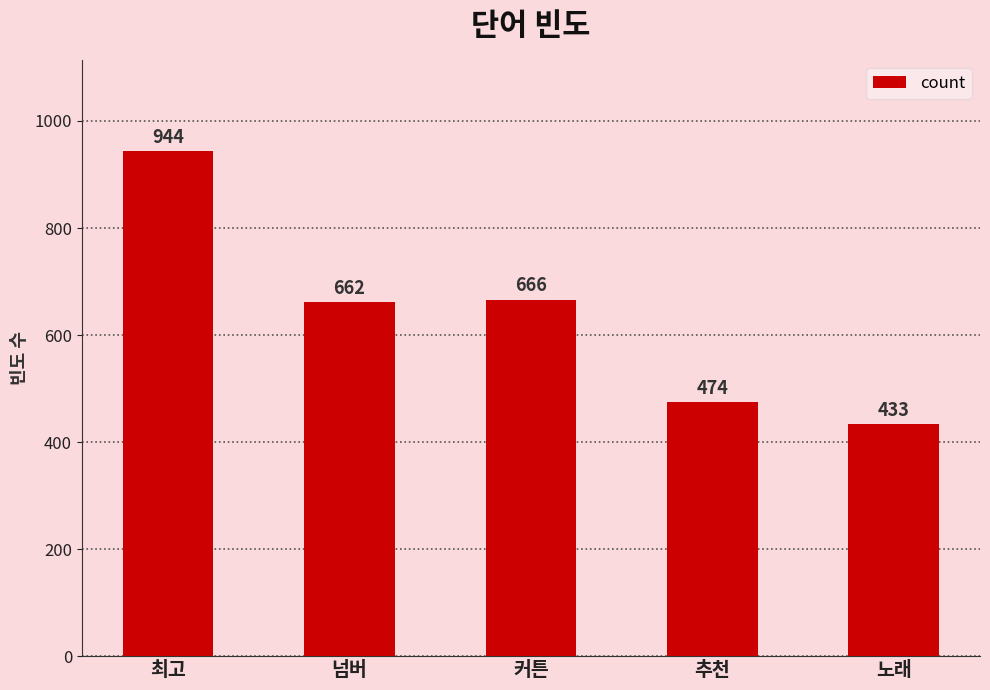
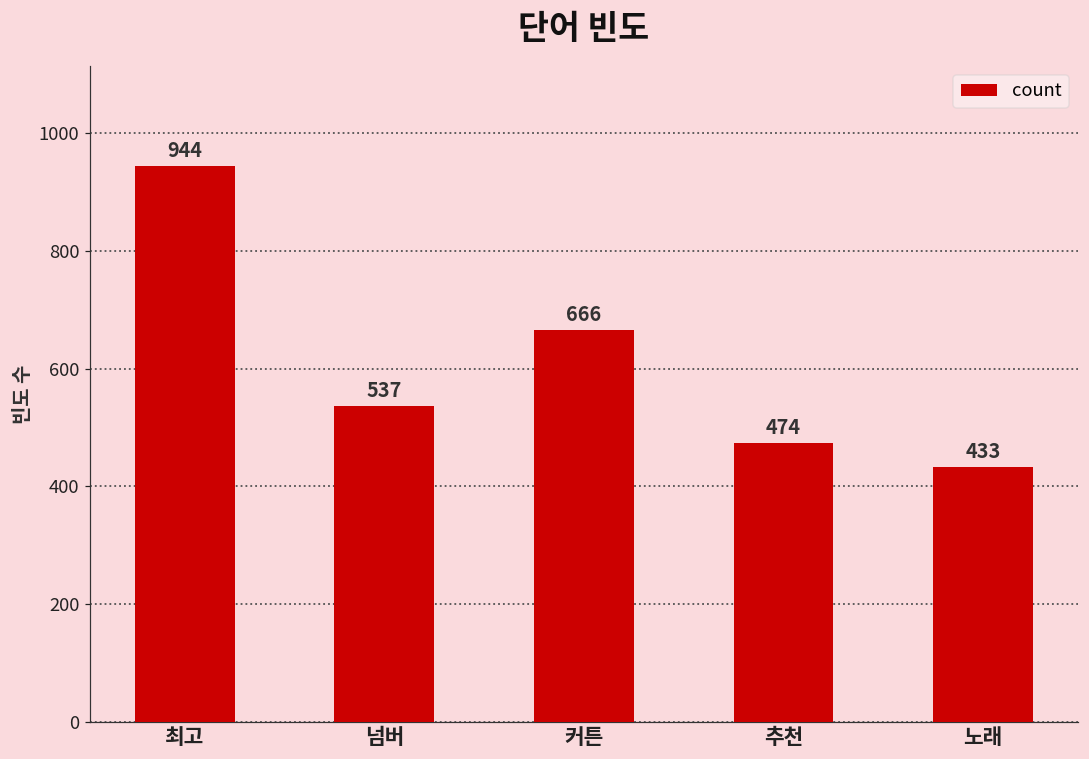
  {
    "최고": 944,
-   "넘버": 662,
+   "넘버": 537,
    "커튼": 666,
    "추천": 474,
    "노래": 433
  }
